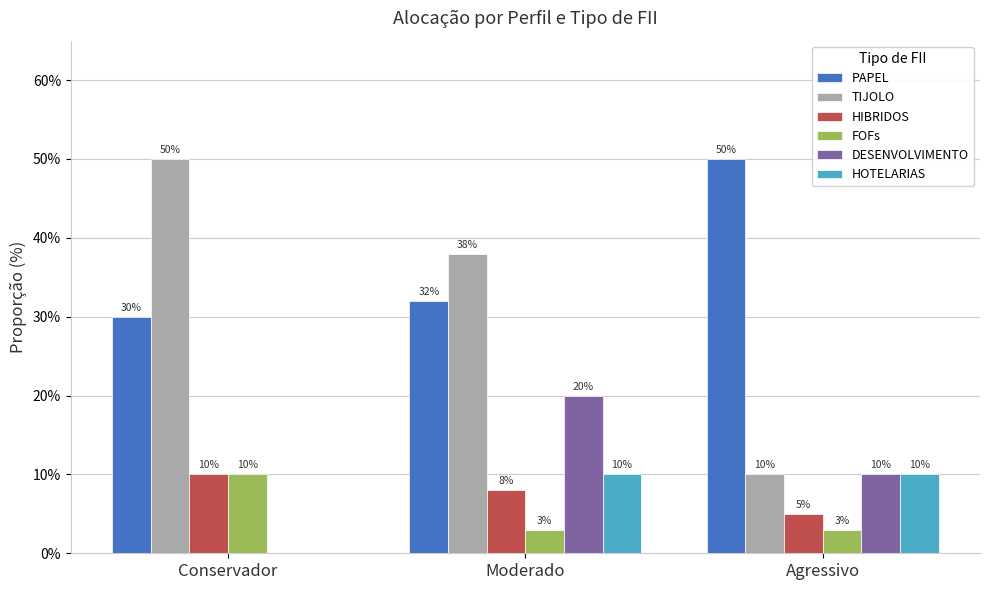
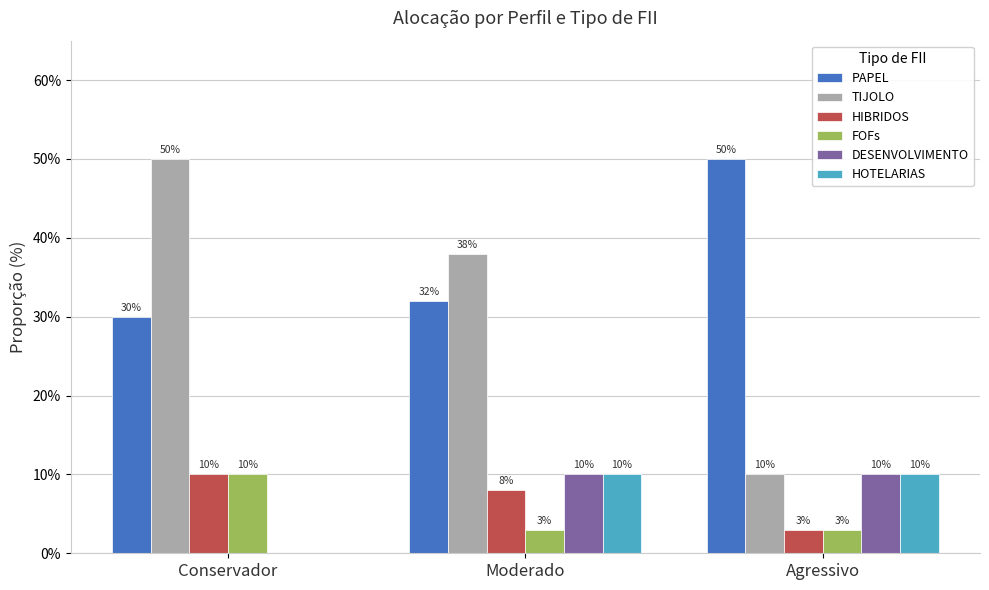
  {
    "TIJOLO": {
      "Conservador": "50%",
      "Moderado": "38%",
      "Agressivo": "10%"
    },
    "HIBRIDOS": {
      "Conservador": "10%",
      "Moderado": "8%",
-     "Agressivo": "5%"
+     "Agressivo": "3%"
    },
    "FOFs": {
      "Conservador": "10%",
      "Moderado": "3%",
      "Agressivo": "3%"
    },
    "DESENVOLVIMENTO": {
-     "Moderado": "20%",
+     "Moderado": "10%",
      "Agressivo": "10%"
    }
  }
